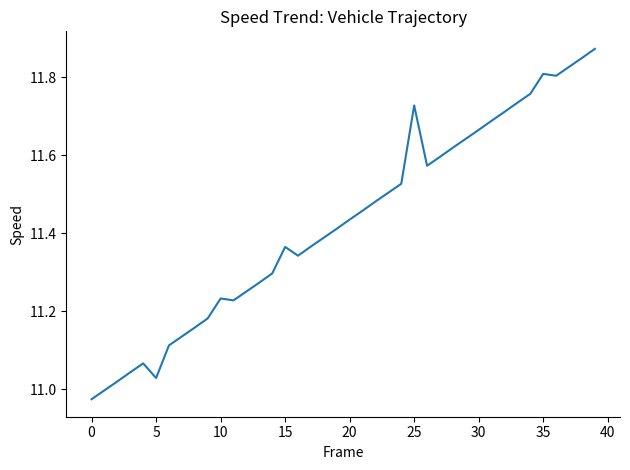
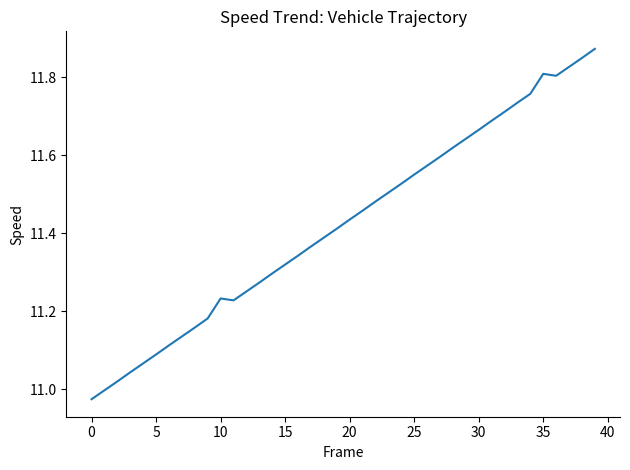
  {
    "0": 10.98,
-   "5": 11.03,
+   "5": 11.09,
    "10": 11.23,
-   "15": 11.37,
+   "15": 11.32,
    "20": 11.44,
-   "25": 11.73,
+   "25": 11.55,
    "30": 11.67,
    "35": 11.81
  }
